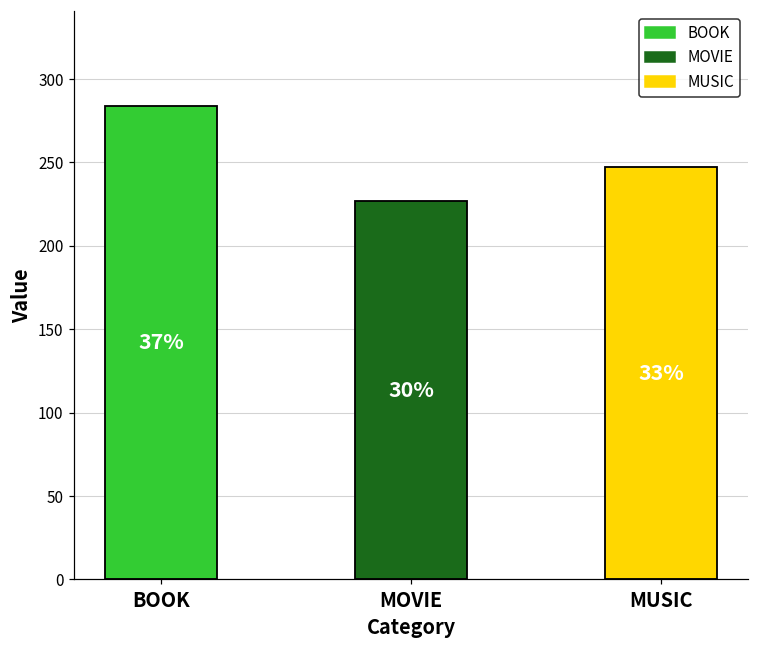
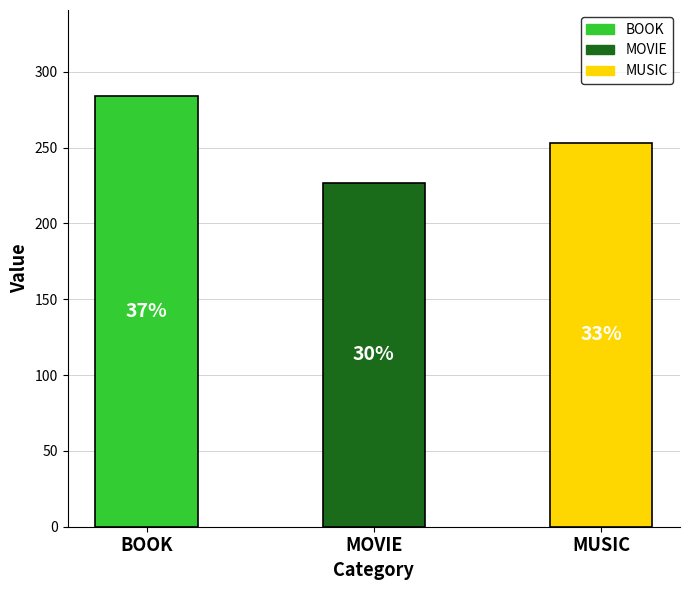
  {
-   "MUSIC": 247
+   "MUSIC": 253
  }
